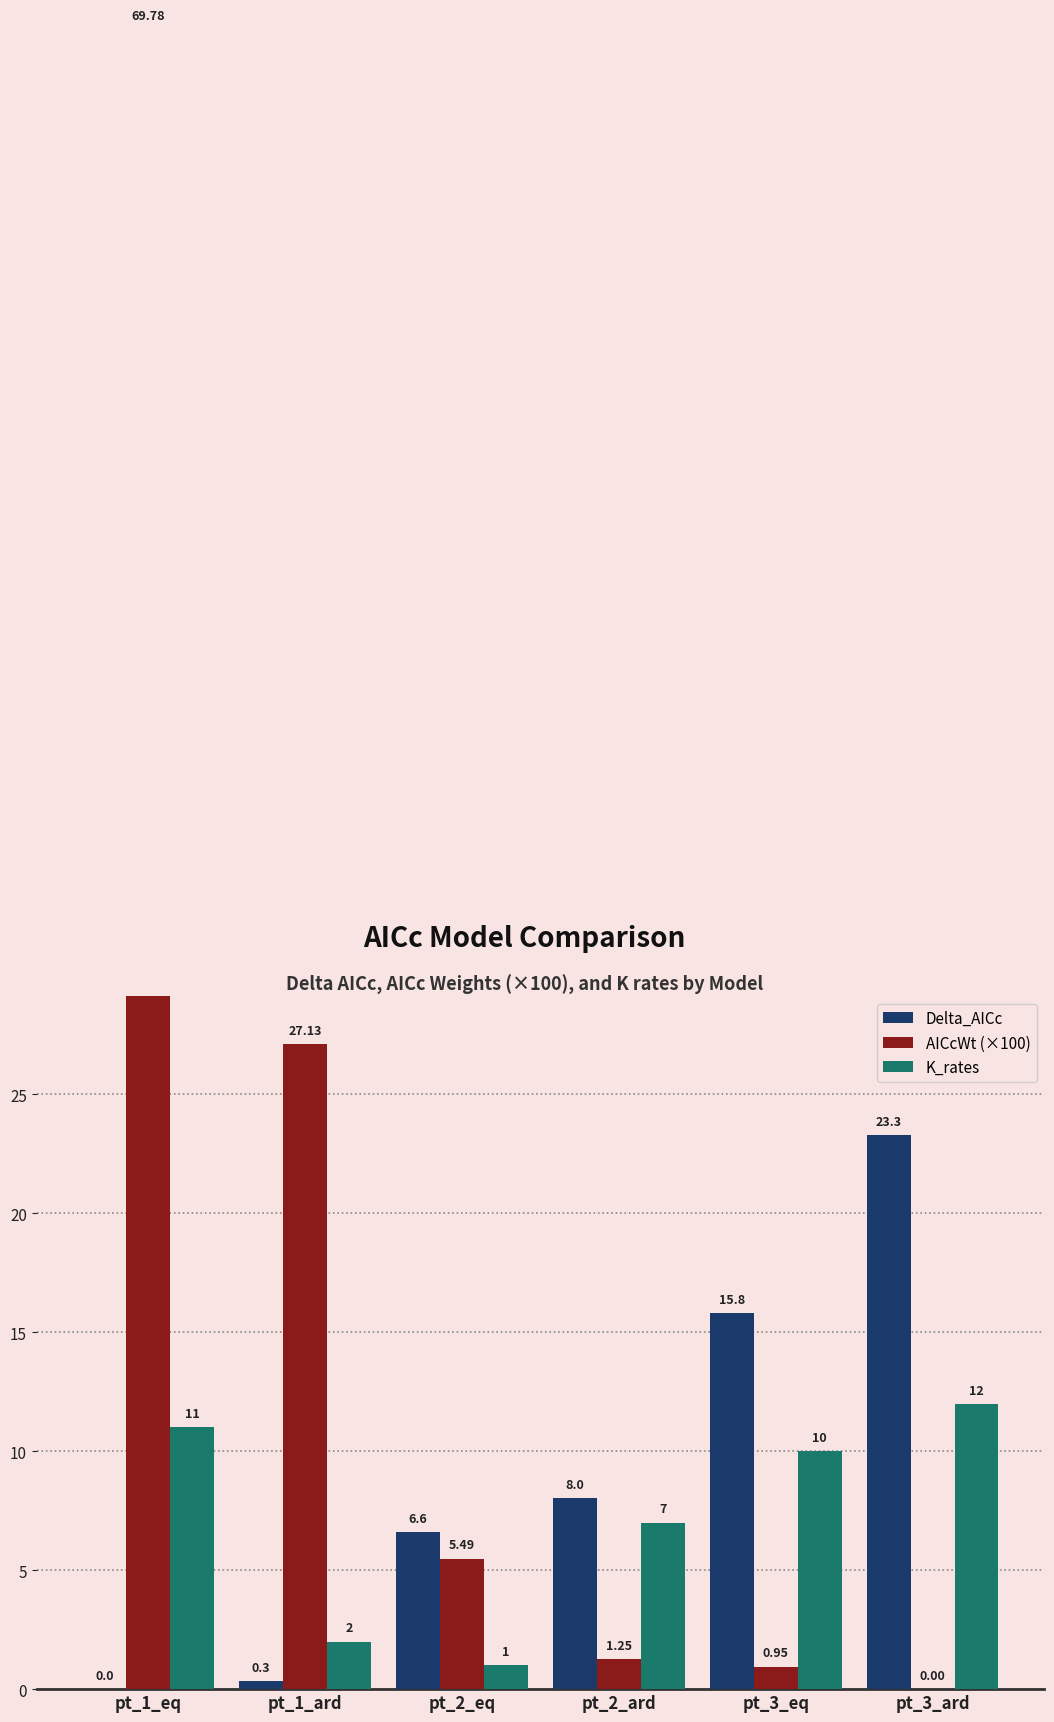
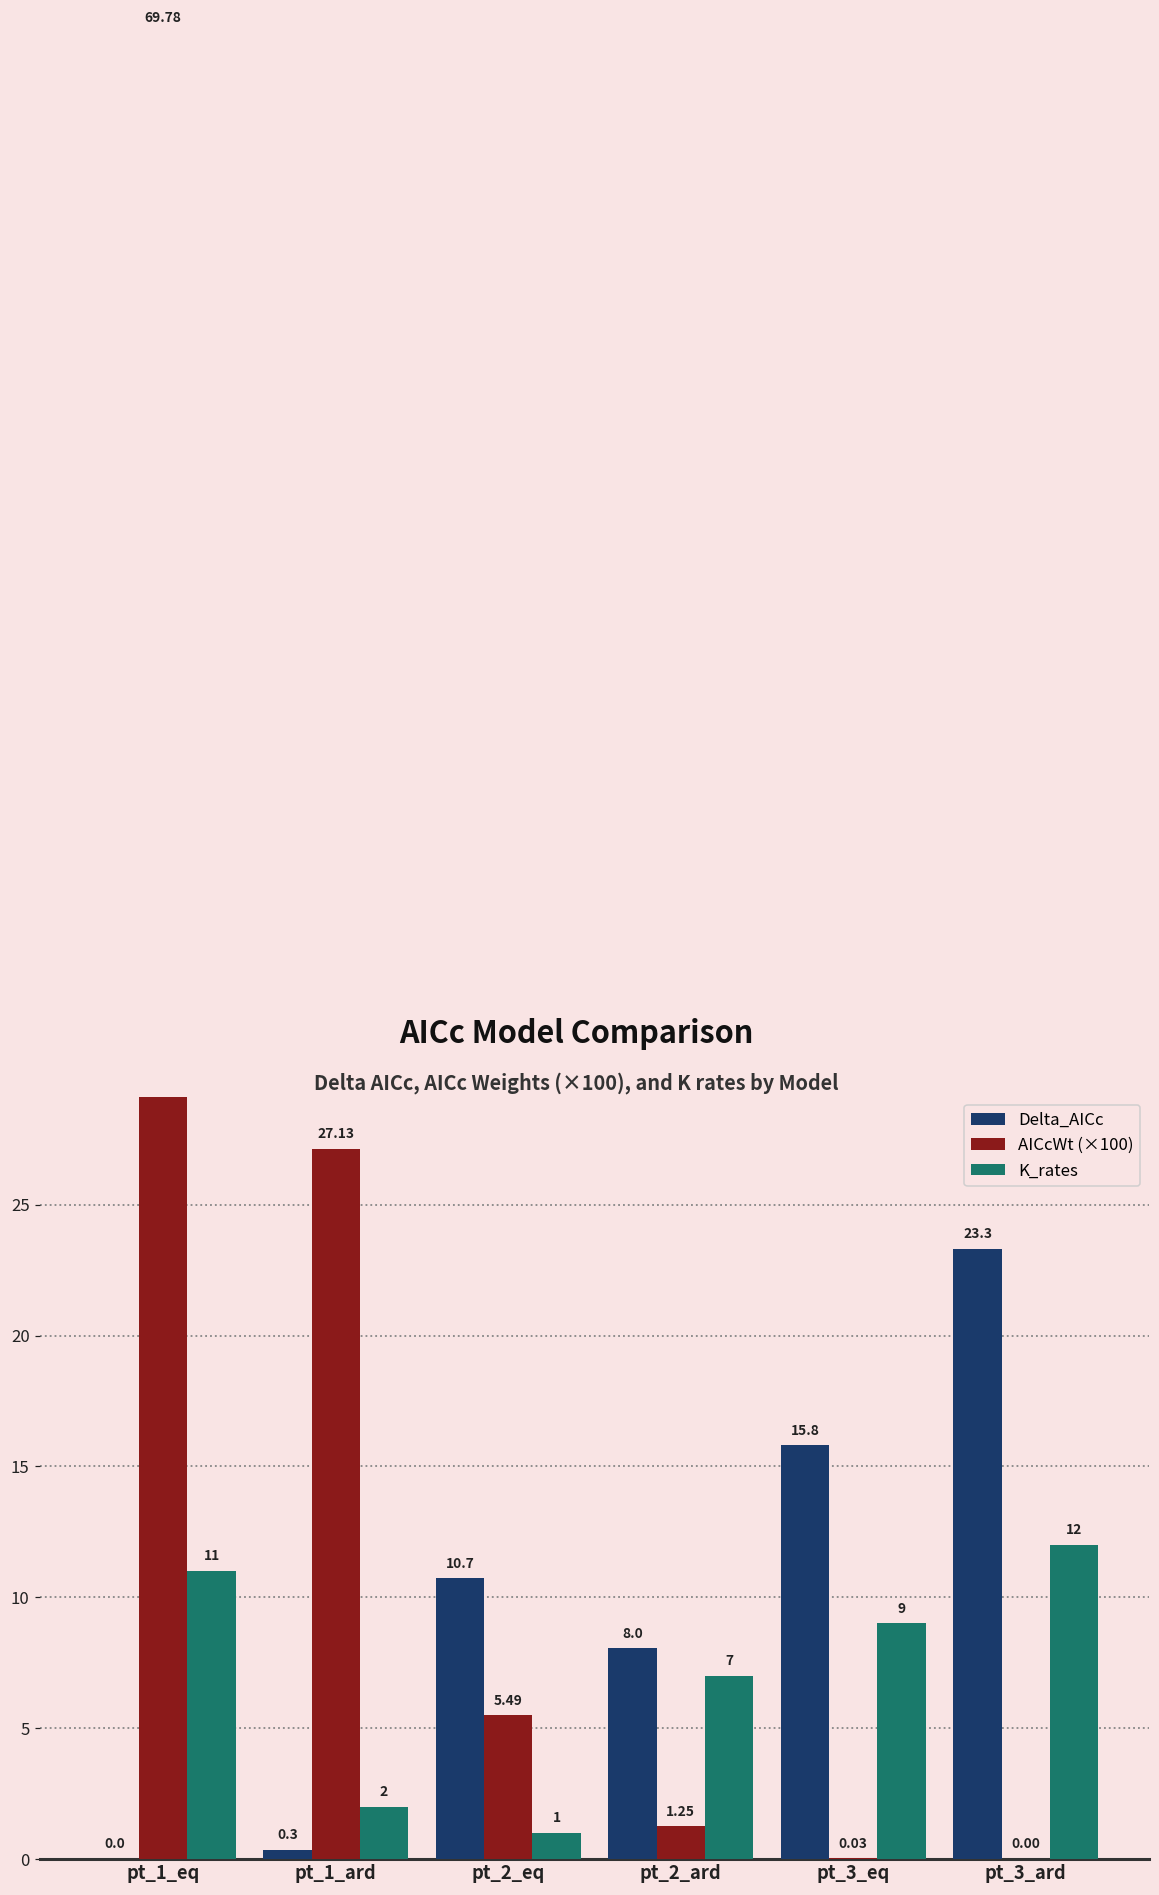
  {
    "Delta_AICc": {
      "pt_1_eq": 0.0,
      "pt_1_ard": 0.3,
-     "pt_2_eq": 6.6,
+     "pt_2_eq": 10.7,
      "pt_2_ard": 8.0,
      "pt_3_eq": 15.8,
      "pt_3_ard": 23.3
    },
    "AICcWt (×100)": {
      "pt_1_ard": 27.13,
      "pt_2_eq": 5.49,
      "pt_2_ard": 1.25,
-     "pt_3_eq": 0.95,
+     "pt_3_eq": 0.03,
      "pt_3_ard": 0.00
    },
    "K_rates": {
      "pt_1_eq": 11,
      "pt_1_ard": 2,
      "pt_2_eq": 1,
      "pt_2_ard": 7,
-     "pt_3_eq": 10,
+     "pt_3_eq": 9,
      "pt_3_ard": 12
    }
  }
